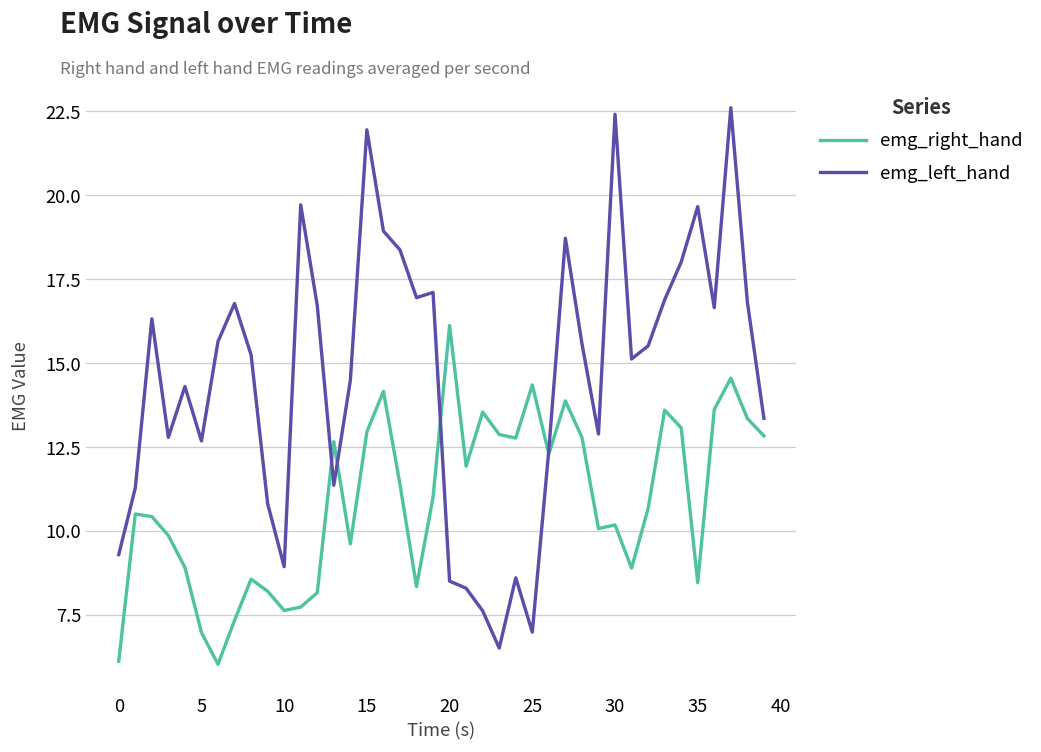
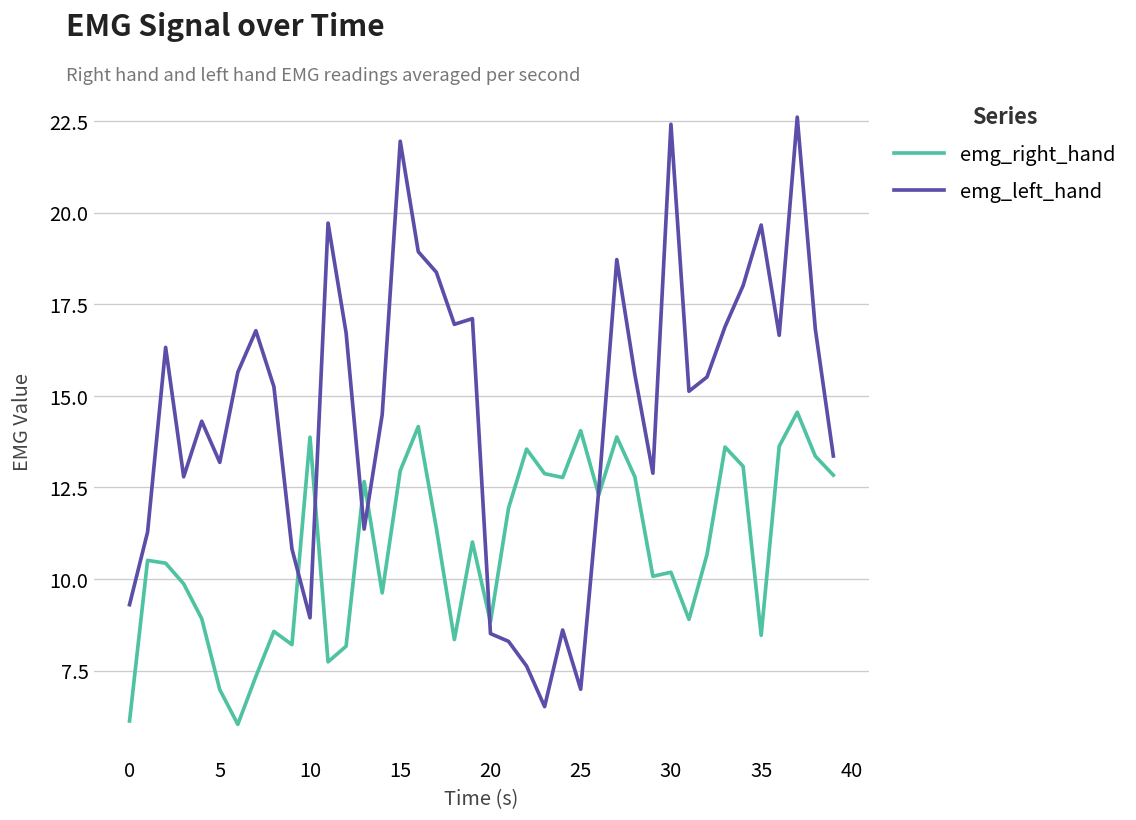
  {
    "emg_right_hand": {
      "0": 6.1,
      "5": 7.0,
-     "10": 7.6,
+     "10": 13.9,
      "15": 13.0,
-     "20": 16.1,
-     "25": 14.4,
+     "20": 8.8,
+     "25": 14.0,
      "30": 10.2,
      "35": 8.5
    },
    "emg_left_hand": {
      "0": 9.3,
-     "5": 12.7,
+     "5": 13.2,
      "10": 8.9,
      "15": 21.9,
      "20": 8.5,
      "25": 7.0,
      "30": 22.4,
      "35": 19.7
    }
  }
